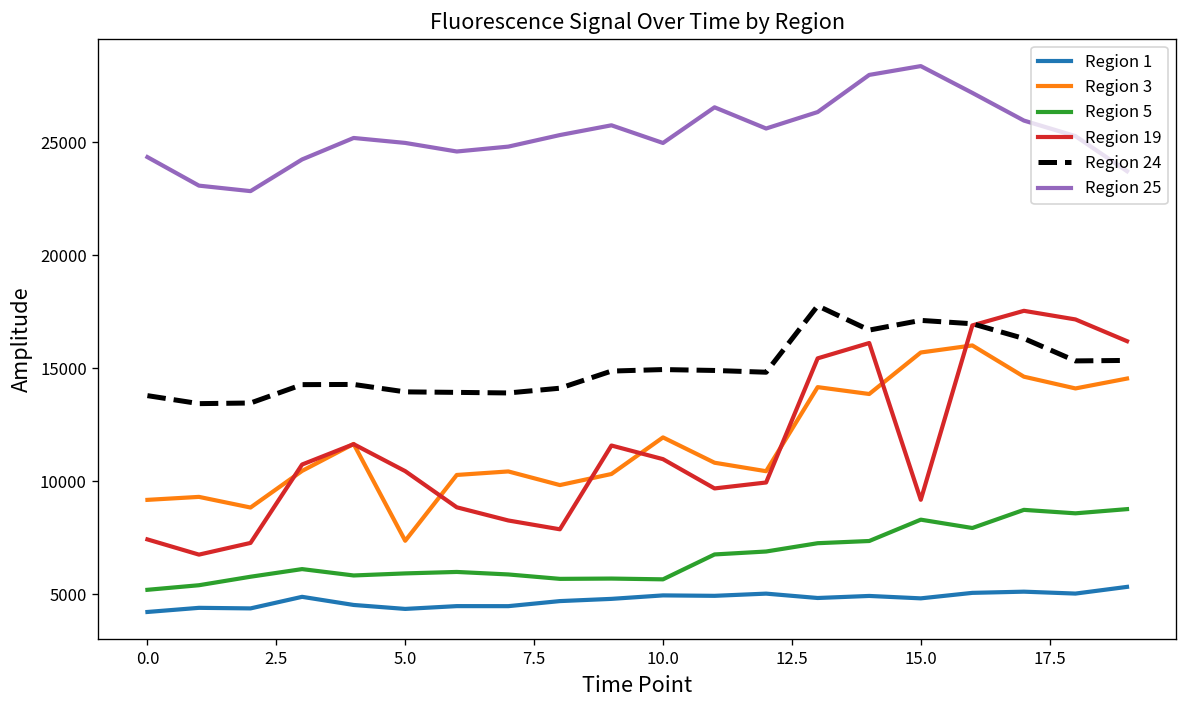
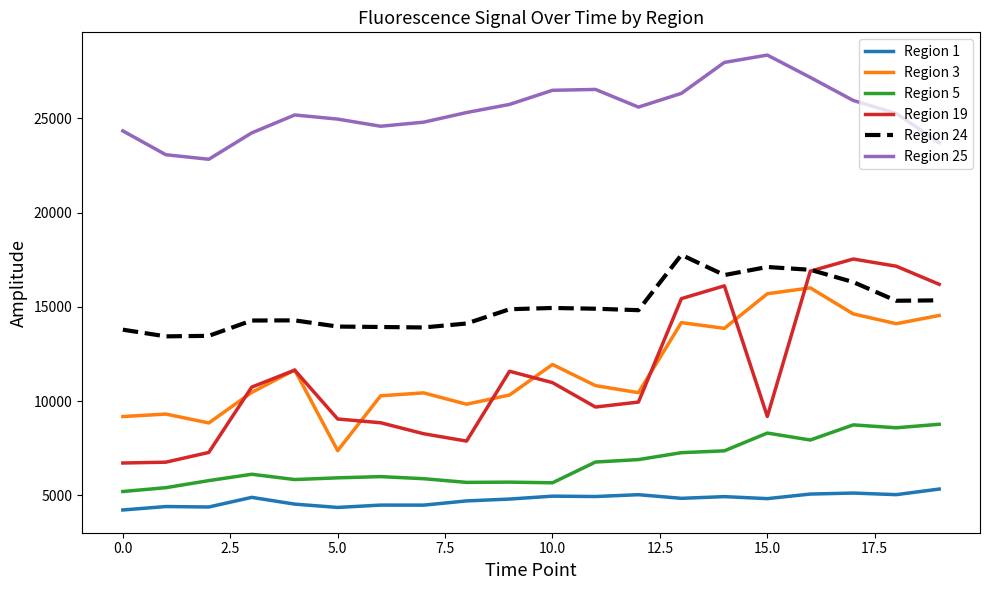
  {
    "Region 1": {
      "0.0": 4200,
      "5.0": 4400,
      "10.0": 5000,
      "15.0": 4800
    },
    "Region 3": {
      "0.0": 9200,
      "5.0": 7400,
      "10.0": 11900,
      "15.0": 15700
    },
    "Region 5": {
      "0.0": 5200,
      "5.0": 5900,
      "10.0": 5700,
      "15.0": 8300
    },
    "Region 19": {
-     "0.0": 7400,
-     "5.0": 10400,
+     "0.0": 6700,
+     "5.0": 9000,
      "10.0": 11000,
      "15.0": 9200
    },
    "Region 24": {
      "0.0": 13800,
      "5.0": 14000,
      "10.0": 14900,
      "15.0": 17100
    },
    "Region 25": {
      "0.0": 24300,
      "5.0": 25000,
-     "10.0": 25000,
+     "10.0": 26500,
      "15.0": 28400
    }
  }
